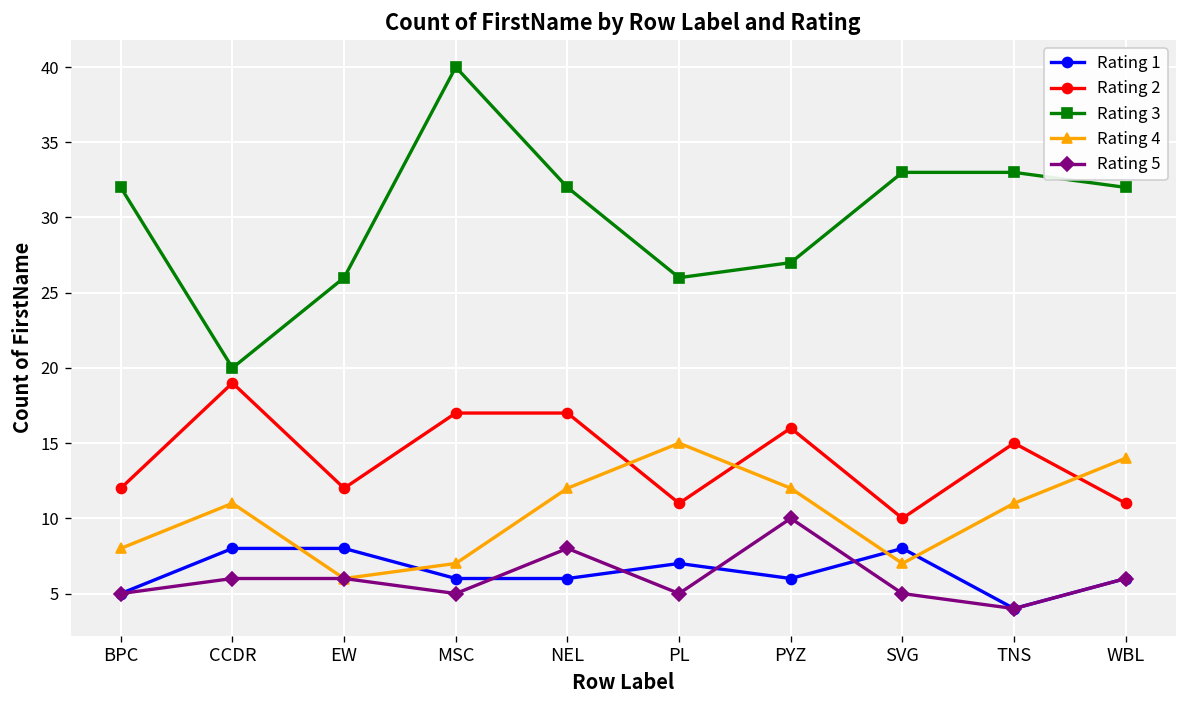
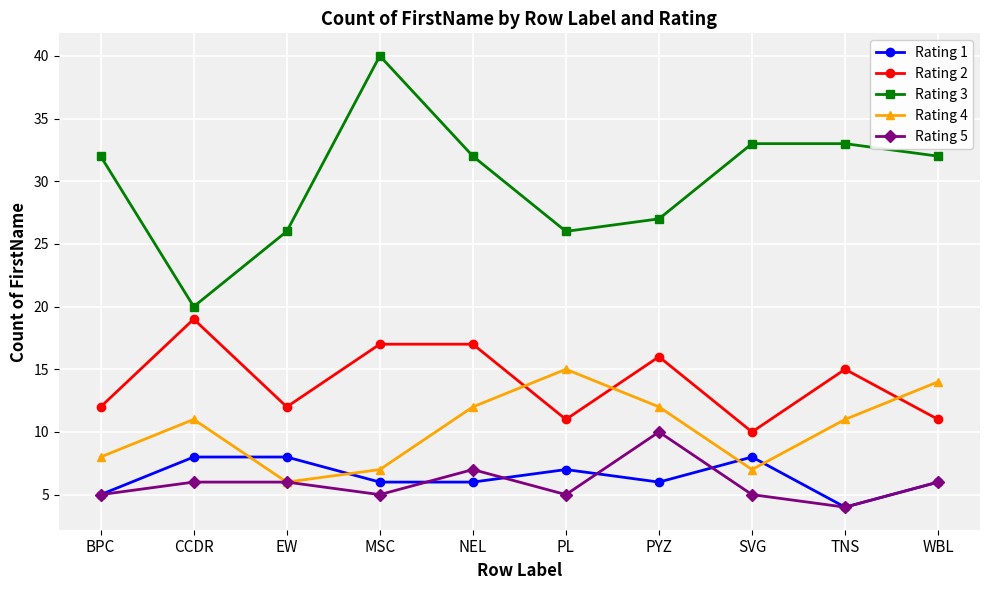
  {
    "Rating 1": {
      "CCDR": 8,
      "EW": 8,
      "MSC": 6,
      "NEL": 6,
      "PL": 7,
      "PYZ": 6,
      "SVG": 8
    },
    "Rating 2": {
      "BPC": 12,
      "CCDR": 19,
      "EW": 12,
      "MSC": 17,
      "NEL": 17,
      "PL": 11,
      "PYZ": 16,
      "SVG": 10,
      "TNS": 15,
      "WBL": 11
    },
    "Rating 3": {
      "BPC": 32,
      "CCDR": 20,
      "EW": 26,
      "MSC": 40,
      "NEL": 32,
      "PL": 26,
      "PYZ": 27,
      "SVG": 33,
      "TNS": 33,
      "WBL": 32
    },
    "Rating 4": {
      "BPC": 8,
      "CCDR": 11,
      "MSC": 7,
      "NEL": 12,
      "PL": 15,
      "PYZ": 12,
      "SVG": 7,
      "TNS": 11,
      "WBL": 14
    },
    "Rating 5": {
      "CCDR": 6,
      "MSC": 5,
-     "NEL": 8,
+     "NEL": 7,
      "PL": 5,
      "PYZ": 10,
      "SVG": 5
    }
  }
